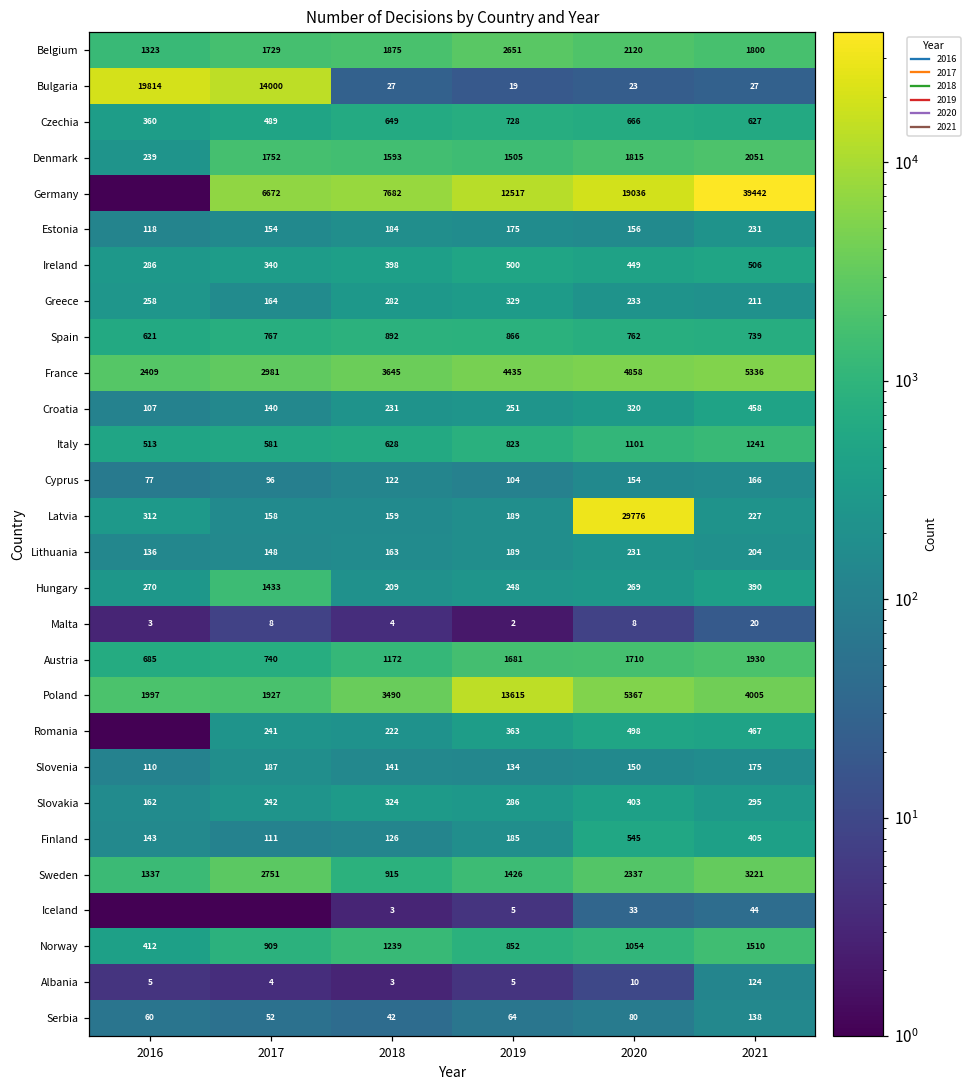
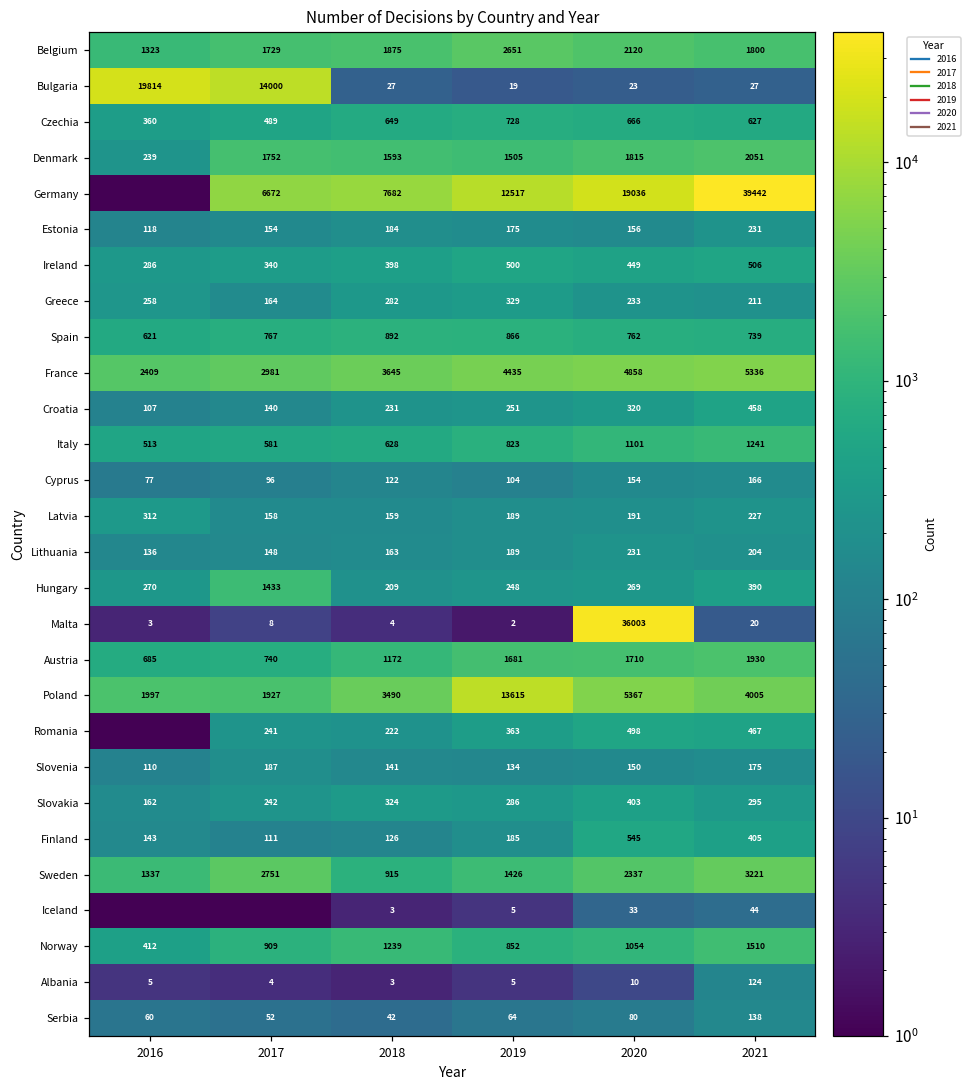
  {
    "Belgium": {
      "2016": 1323,
      "2017": 1729,
      "2018": 1875,
      "2019": 2651,
      "2020": 2120,
      "2021": 1800
    },
    "Bulgaria": {
      "2016": 19814,
      "2017": 14000,
      "2018": 27,
      "2019": 19,
      "2020": 23,
      "2021": 27
    },
    "Czechia": {
      "2016": 360,
      "2017": 489,
      "2018": 649,
      "2019": 728,
      "2020": 666,
      "2021": 627
    },
    "Denmark": {
      "2016": 239,
      "2017": 1752,
      "2018": 1593,
      "2019": 1505,
      "2020": 1815,
      "2021": 2051
    },
    "Germany": {
      "2017": 6672,
      "2018": 7682,
      "2019": 12517,
      "2020": 19036,
      "2021": 39442
    },
    "Estonia": {
      "2016": 118,
      "2017": 154,
      "2018": 184,
      "2019": 175,
      "2020": 156,
      "2021": 231
    },
    "Ireland": {
      "2016": 286,
      "2017": 340,
      "2018": 398,
      "2019": 500,
      "2020": 449,
      "2021": 506
    },
    "Greece": {
      "2016": 258,
      "2017": 164,
      "2018": 282,
      "2019": 329,
      "2020": 233,
      "2021": 211
    },
    "Spain": {
      "2016": 621,
      "2017": 767,
      "2018": 892,
      "2019": 866,
      "2020": 762,
      "2021": 739
    },
    "France": {
      "2016": 2409,
      "2017": 2981,
      "2018": 3645,
      "2019": 4435,
      "2020": 4858,
      "2021": 5336
    },
    "Croatia": {
      "2016": 107,
      "2017": 140,
      "2018": 231,
      "2019": 251,
      "2020": 320,
      "2021": 458
    },
    "Italy": {
      "2016": 513,
      "2017": 581,
      "2018": 628,
      "2019": 823,
      "2020": 1101,
      "2021": 1241
    },
    "Cyprus": {
      "2016": 77,
      "2017": 96,
      "2018": 122,
      "2019": 104,
      "2020": 154,
      "2021": 166
    },
    "Latvia": {
      "2016": 312,
      "2017": 158,
      "2018": 159,
      "2019": 189,
-     "2020": 29776,
+     "2020": 191,
      "2021": 227
    },
    "Lithuania": {
      "2016": 136,
      "2017": 148,
      "2018": 163,
      "2019": 189,
      "2020": 231,
      "2021": 204
    },
    "Hungary": {
      "2016": 270,
      "2017": 1433,
      "2018": 209,
      "2019": 248,
      "2020": 269,
      "2021": 390
    },
    "Malta": {
      "2016": 3,
      "2017": 8,
      "2018": 4,
      "2019": 2,
-     "2020": 8,
+     "2020": 36003,
      "2021": 20
    },
    "Austria": {
      "2016": 685,
      "2017": 740,
      "2018": 1172,
      "2019": 1681,
      "2020": 1710,
      "2021": 1930
    },
    "Poland": {
      "2016": 1997,
      "2017": 1927,
      "2018": 3490,
      "2019": 13615,
      "2020": 5367,
      "2021": 4005
    },
    "Romania": {
      "2017": 241,
      "2018": 222,
      "2019": 363,
      "2020": 498,
      "2021": 467
    },
    "Slovenia": {
      "2016": 110,
      "2017": 187,
      "2018": 141,
      "2019": 134,
      "2020": 150,
      "2021": 175
    },
    "Slovakia": {
      "2016": 162,
      "2017": 242,
      "2018": 324,
      "2019": 286,
      "2020": 403,
      "2021": 295
    },
    "Finland": {
      "2016": 143,
      "2017": 111,
      "2018": 126,
      "2019": 185,
      "2020": 545,
      "2021": 405
    },
    "Sweden": {
      "2016": 1337,
      "2017": 2751,
      "2018": 915,
      "2019": 1426,
      "2020": 2337,
      "2021": 3221
    },
    "Iceland": {
      "2018": 3,
      "2019": 5,
      "2020": 33,
      "2021": 44
    },
    "Norway": {
      "2016": 412,
      "2017": 909,
      "2018": 1239,
      "2019": 852,
      "2020": 1054,
      "2021": 1510
    },
    "Albania": {
      "2016": 5,
      "2017": 4,
      "2018": 3,
      "2019": 5,
      "2020": 10,
      "2021": 124
    },
    "Serbia": {
      "2016": 60,
      "2017": 52,
      "2018": 42,
      "2019": 64,
      "2020": 80,
      "2021": 138
    }
  }
